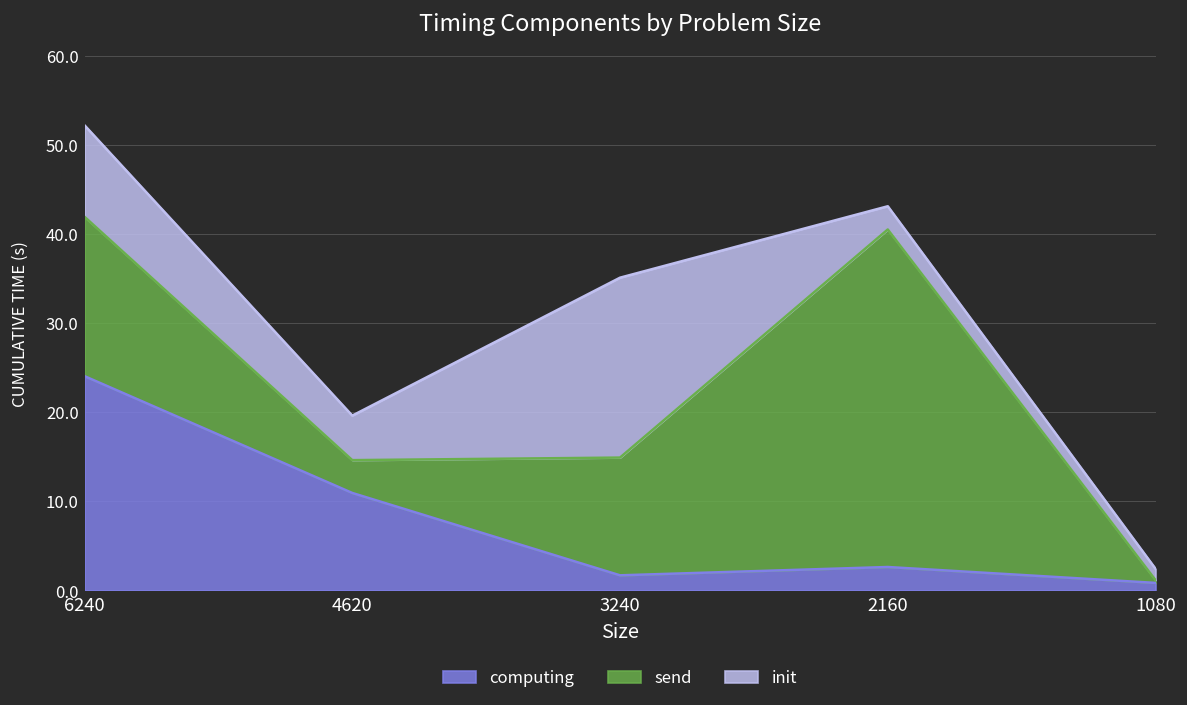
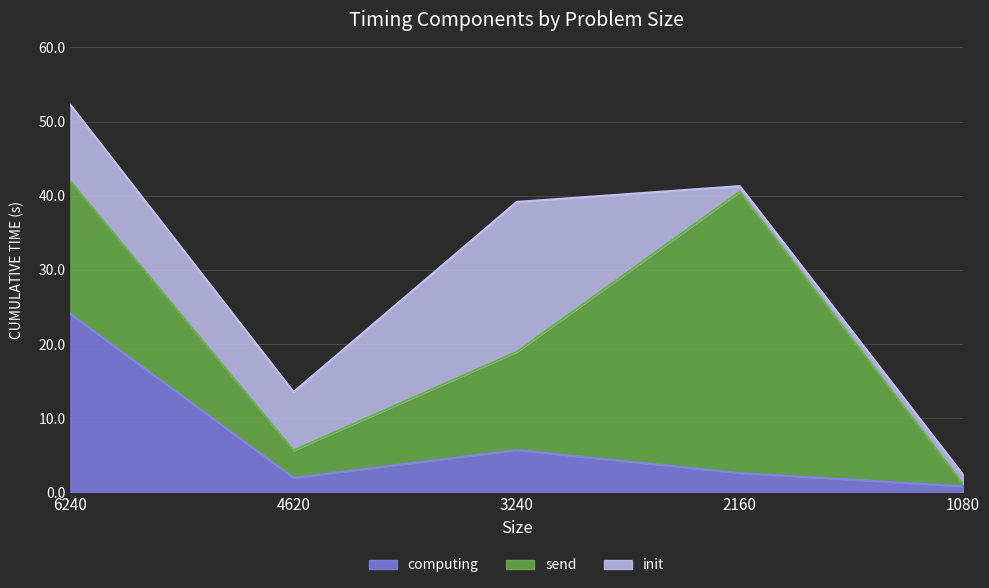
  {
    "computing": {
      "6240": 24,
-     "4620": 11,
-     "3240": 2,
+     "4620": 2,
+     "3240": 6,
      "2160": 3
    },
    "send": {
      "6240": 18,
      "4620": 4,
      "3240": 13,
      "2160": 38
    },
    "init": {
      "6240": 10,
-     "4620": 5,
+     "4620": 8,
      "3240": 20,
-     "2160": 3,
+     "2160": 1,
      "1080": 1
    }
  }
